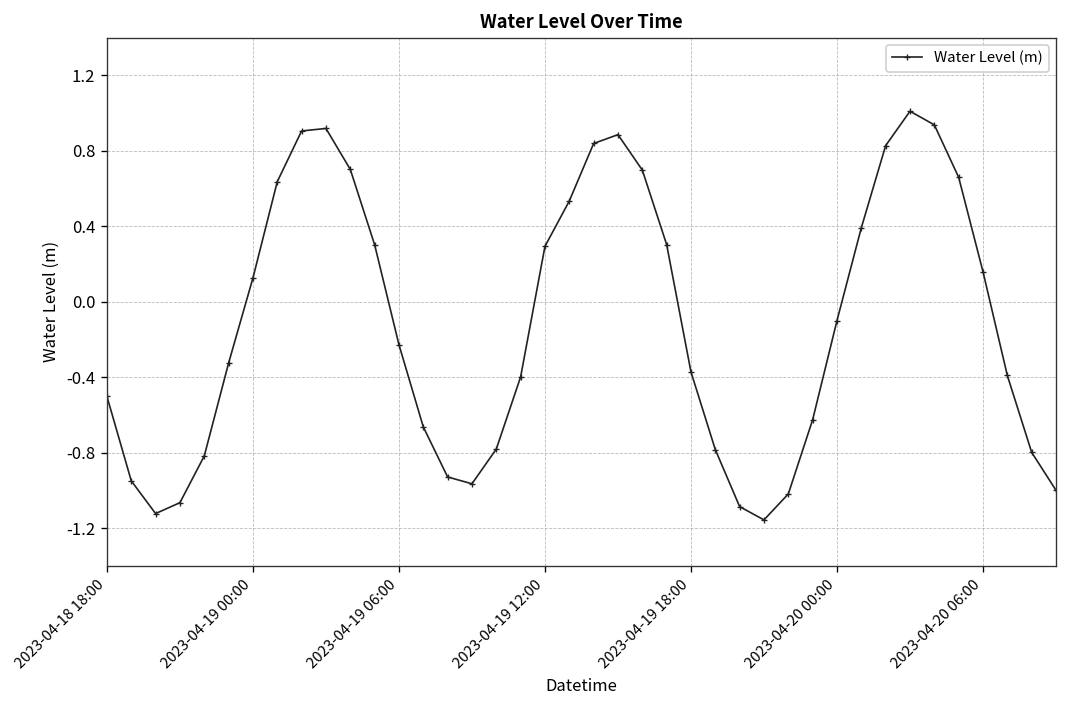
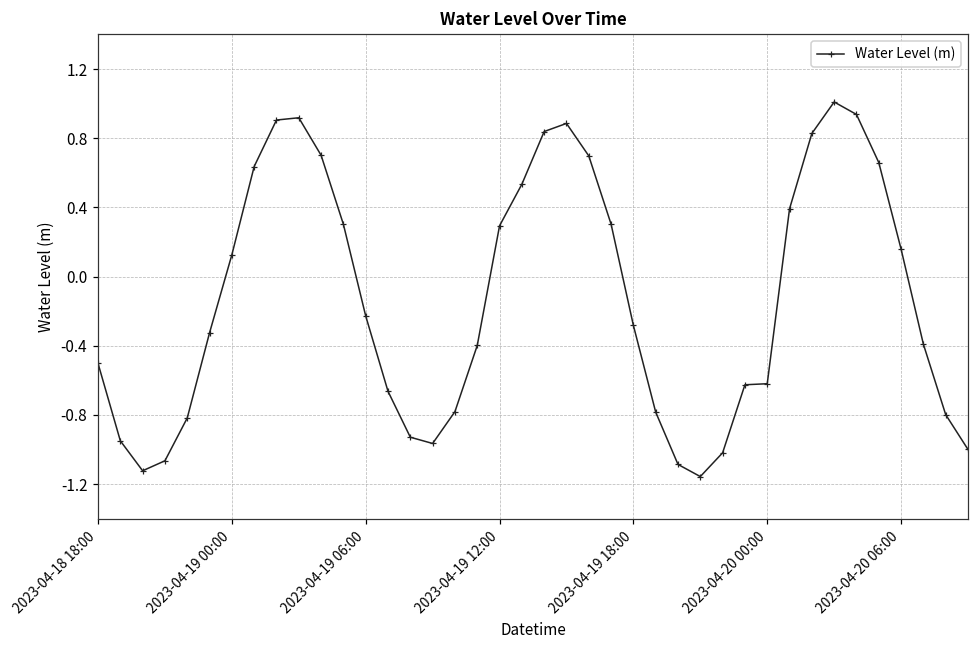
  {
    "2023-04-18 18:00": -0.50,
    "2023-04-19 00:00": 0.13,
    "2023-04-19 06:00": -0.23,
    "2023-04-19 12:00": 0.29,
-   "2023-04-19 18:00": -0.37,
-   "2023-04-20 00:00": -0.10,
+   "2023-04-19 18:00": -0.28,
+   "2023-04-20 00:00": -0.62,
    "2023-04-20 06:00": 0.16
  }
